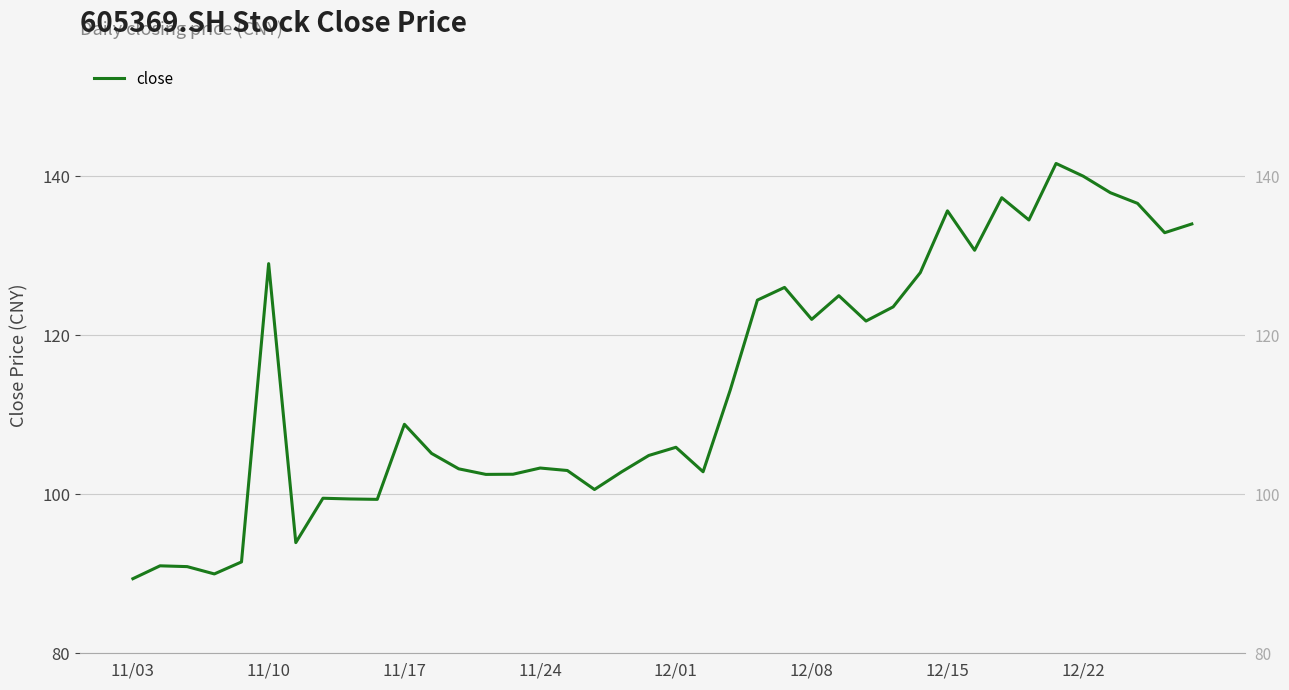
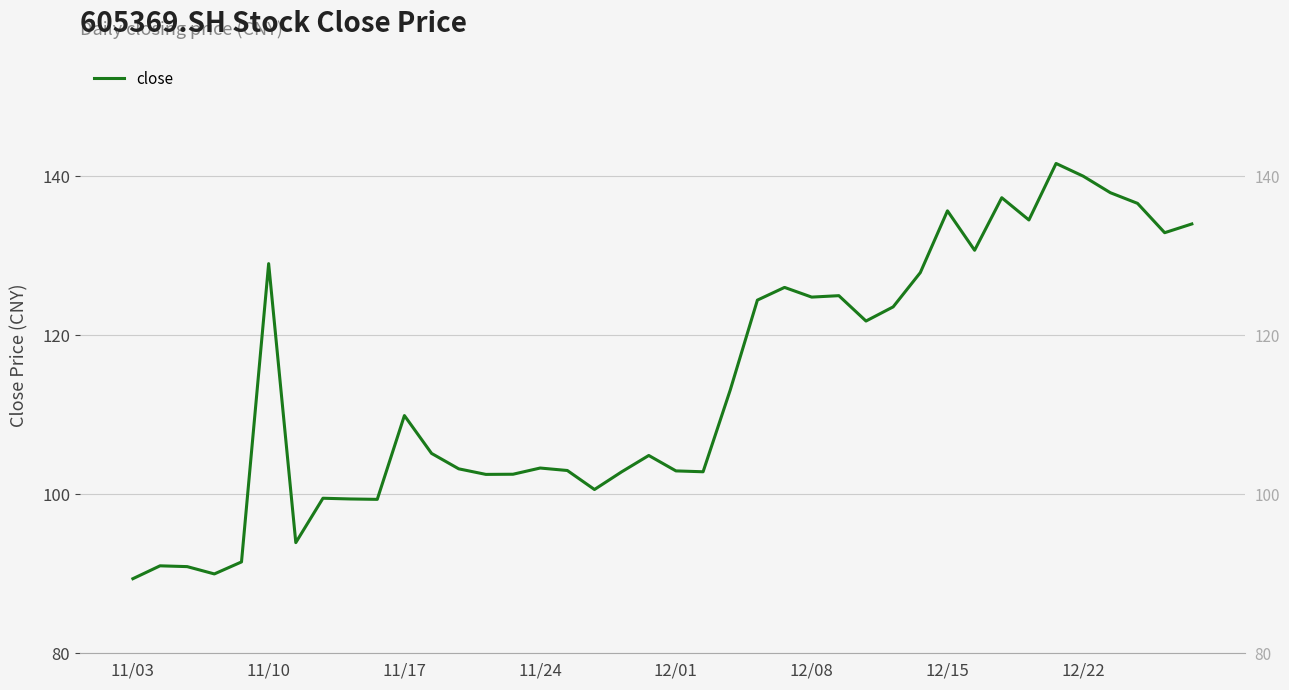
  {
    "11/03": 89,
    "11/10": 129,
-   "11/17": 109,
+   "11/17": 110,
    "11/24": 103,
-   "12/01": 106,
-   "12/08": 122,
+   "12/01": 103,
+   "12/08": 125,
    "12/15": 136,
    "12/22": 140
  }
